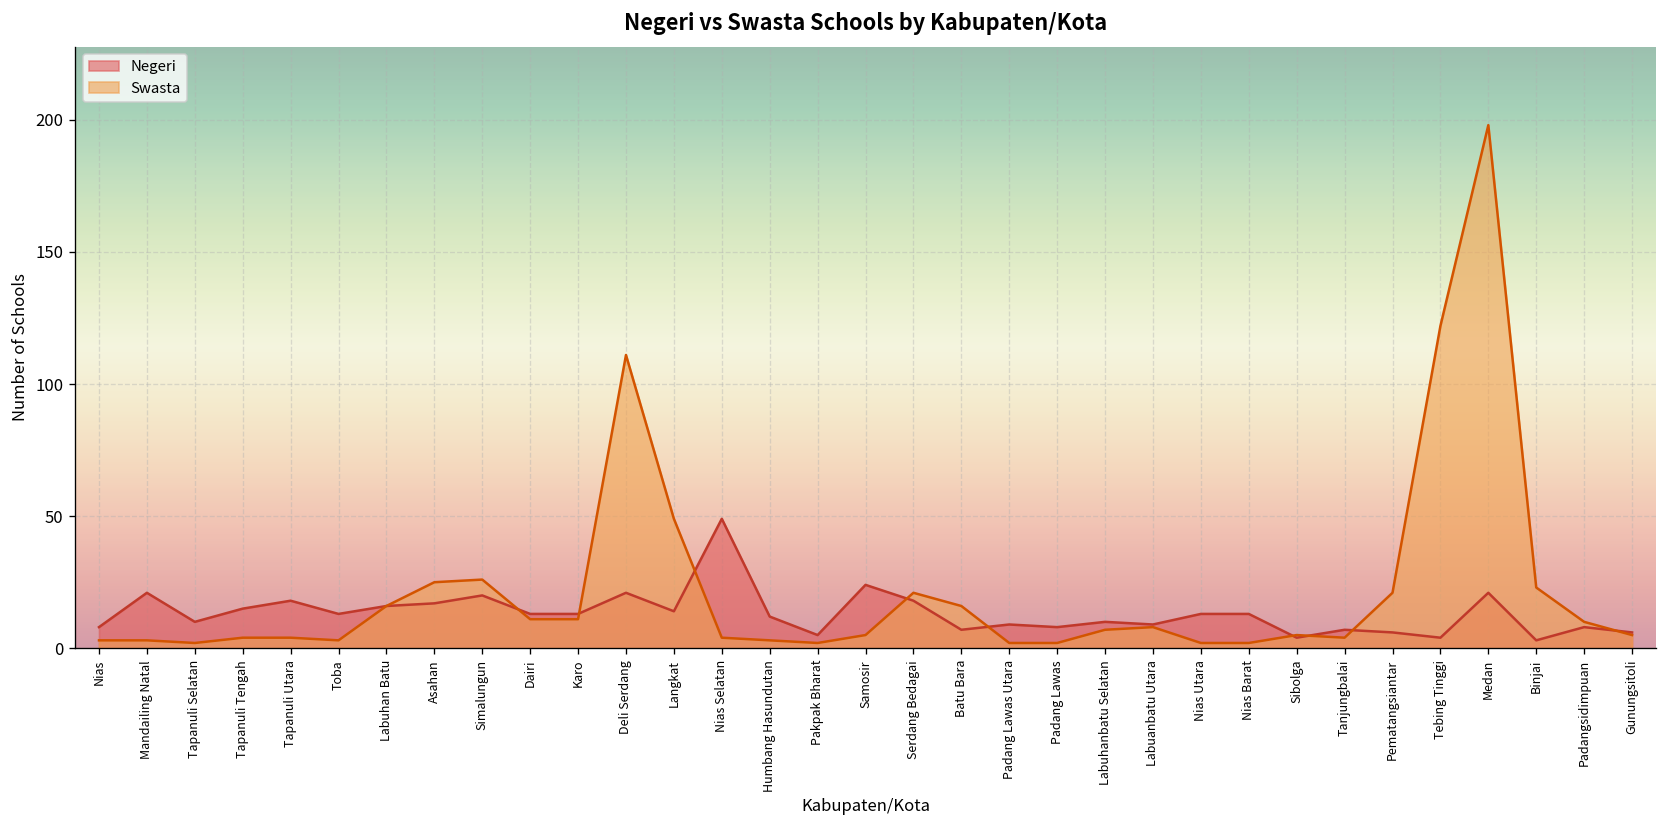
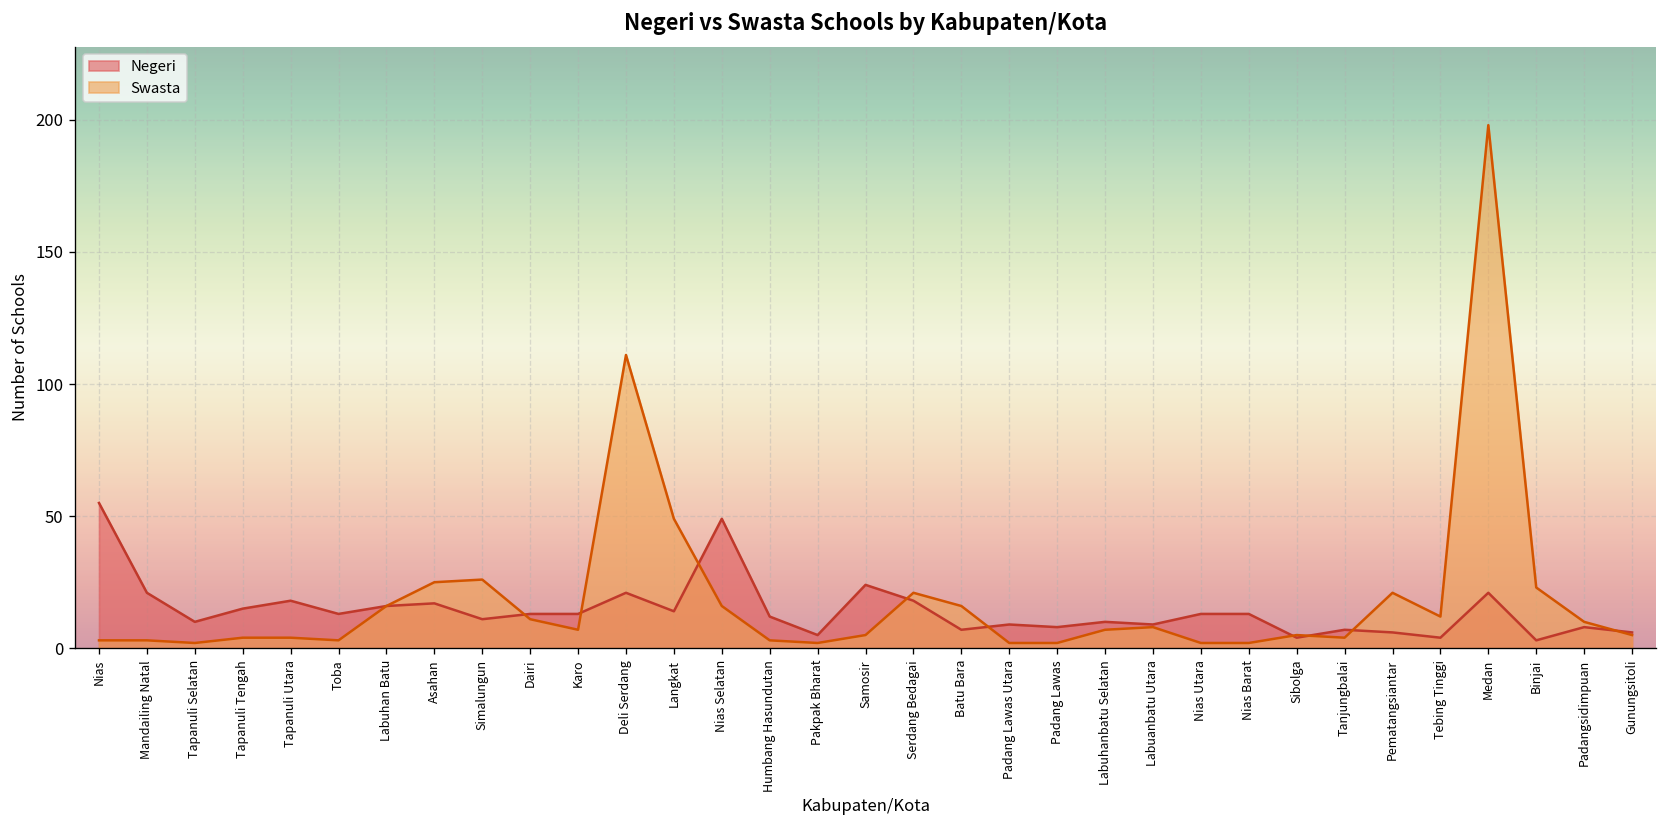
  {
    "Negeri": {
-     "Nias": 8,
+     "Nias": 55,
      "Mandailing Natal": 21,
      "Tapanuli Selatan": 10,
      "Tapanuli Tengah": 15,
      "Tapanuli Utara": 18,
      "Toba": 13,
      "Asahan": 17,
-     "Simalungun": 20,
+     "Simalungun": 11,
      "Dairi": 13,
      "Karo": 13,
      "Deli Serdang": 21,
      "Langkat": 14,
      "Nias Selatan": 49,
      "Humbang Hasundutan": 12,
      "Pakpak Bharat": 5,
      "Samosir": 24,
      "Serdang Bedagai": 18,
      "Batu Bara": 7,
      "Padang Lawas Utara": 9,
      "Padang Lawas": 8,
      "Labuhanbatu Selatan": 10,
      "Nias Utara": 13,
      "Nias Barat": 13,
      "Tanjungbalai": 7,
      "Pematangsiantar": 6,
      "Tebing Tinggi": 4,
      "Medan": 21,
      "Binjai": 3,
      "Padangsidimpuan": 8
    },
    "Swasta": {
      "Nias": 3,
      "Mandailing Natal": 3,
      "Tapanuli Selatan": 2,
      "Tapanuli Tengah": 4,
      "Tapanuli Utara": 4,
      "Toba": 3,
      "Asahan": 25,
      "Simalungun": 26,
      "Dairi": 11,
-     "Karo": 11,
+     "Karo": 7,
      "Deli Serdang": 111,
      "Langkat": 49,
-     "Nias Selatan": 4,
+     "Nias Selatan": 16,
      "Humbang Hasundutan": 3,
      "Pakpak Bharat": 2,
      "Samosir": 5,
      "Serdang Bedagai": 21,
      "Batu Bara": 16,
      "Padang Lawas Utara": 2,
      "Padang Lawas": 2,
      "Labuhanbatu Selatan": 7,
      "Nias Utara": 2,
      "Nias Barat": 2,
      "Tanjungbalai": 4,
      "Pematangsiantar": 21,
-     "Tebing Tinggi": 122,
+     "Tebing Tinggi": 12,
      "Medan": 198,
      "Binjai": 23,
      "Padangsidimpuan": 10
    }
  }
